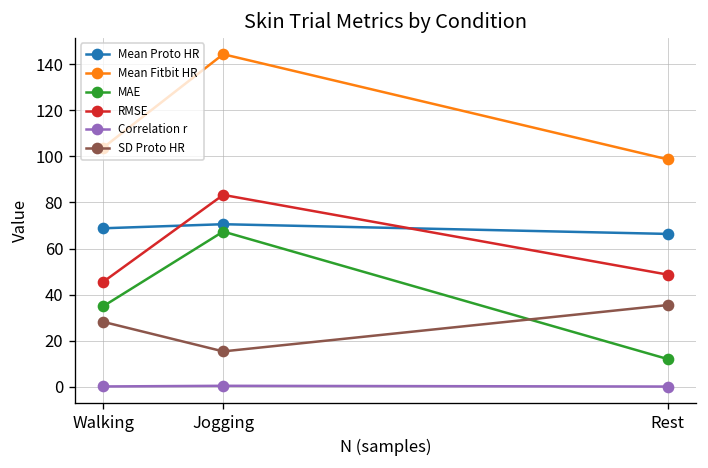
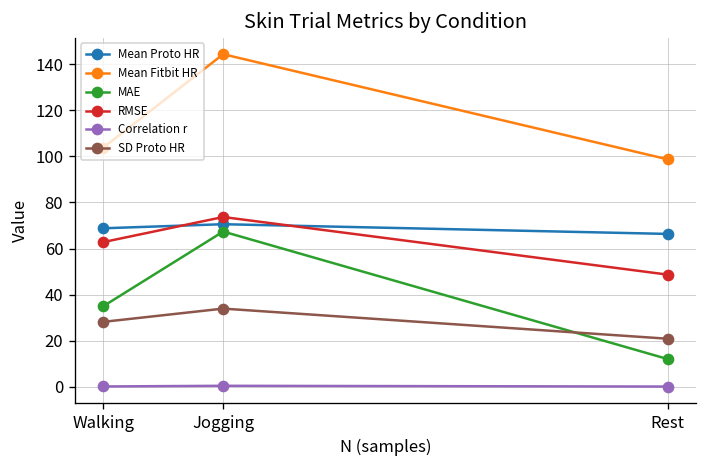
  {
    "Mean Proto HR": {
      "Walking": 69,
      "Jogging": 71,
      "Rest": 66
    },
    "Mean Fitbit HR": {
      "Jogging": 144,
      "Rest": 99
    },
    "MAE": {
      "Walking": 35,
      "Jogging": 67,
      "Rest": 12
    },
    "RMSE": {
-     "Walking": 46,
-     "Jogging": 83,
+     "Walking": 63,
+     "Jogging": 74,
      "Rest": 49
    },
    "Correlation r": {
      "Walking": 0,
      "Jogging": 0,
      "Rest": 0
    },
    "SD Proto HR": {
      "Walking": 28,
-     "Jogging": 15,
-     "Rest": 35
+     "Jogging": 34,
+     "Rest": 21
    }
  }
